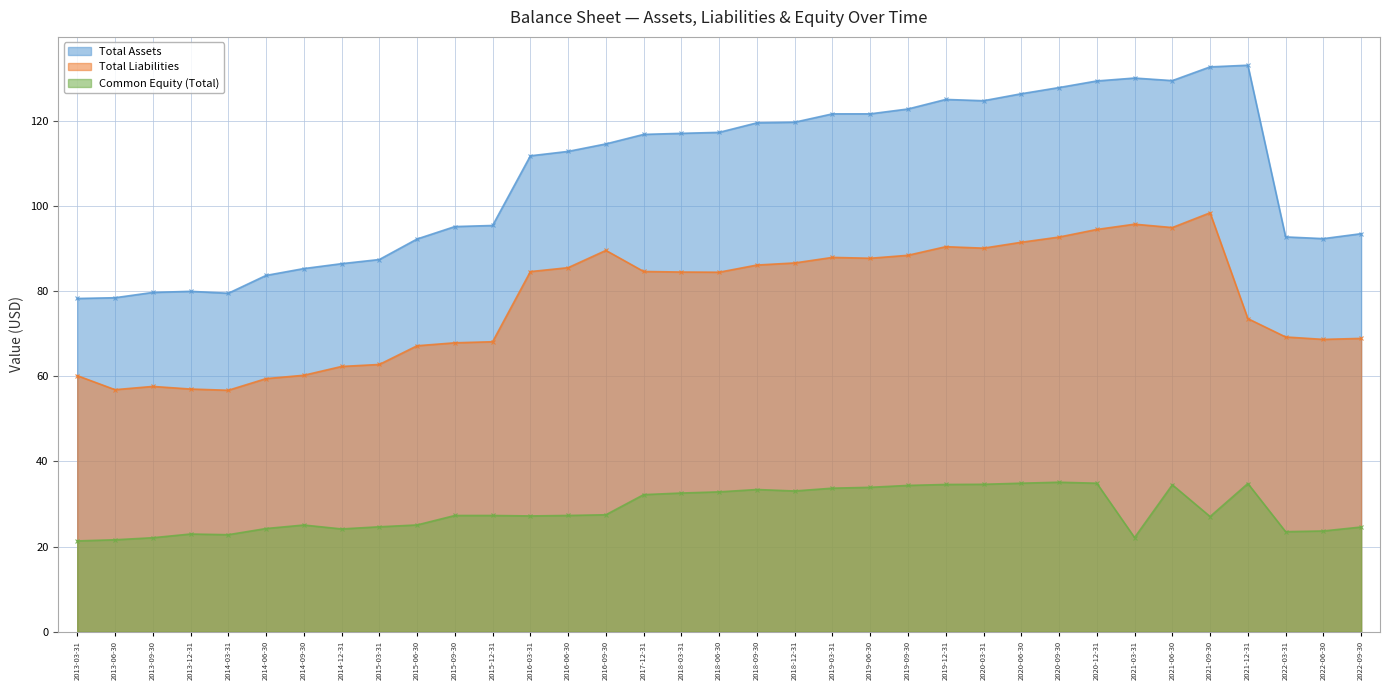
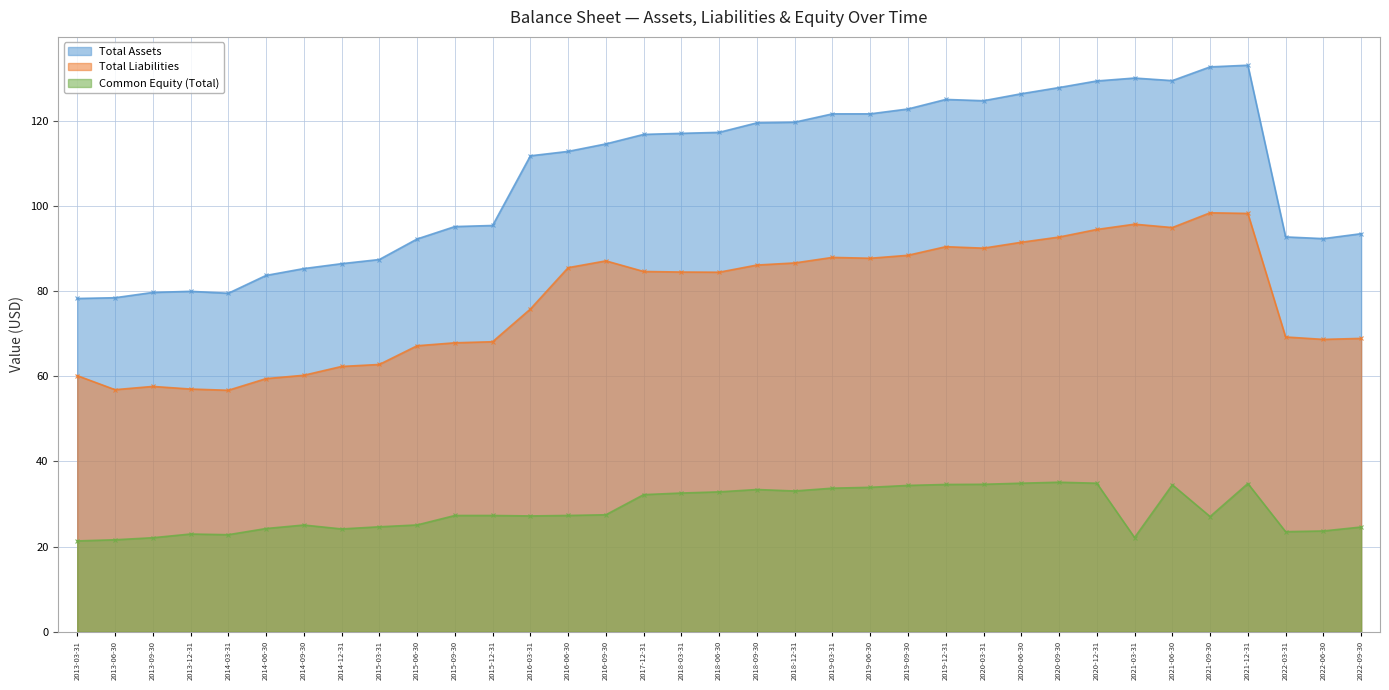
  {
    "Total Assets": {
      "2013-03-31": 78,
      "2013-06-30": 78,
      "2013-09-30": 80,
      "2013-12-31": 80,
      "2014-03-31": 79,
      "2014-06-30": 84,
      "2014-09-30": 85,
      "2014-12-31": 86,
      "2015-03-31": 87,
      "2015-06-30": 92,
      "2015-09-30": 95,
      "2015-12-31": 95,
      "2016-03-31": 112,
      "2016-06-30": 113,
      "2016-09-30": 115,
      "2017-12-31": 117,
      "2018-03-31": 117,
      "2018-06-30": 117,
      "2018-09-30": 119,
      "2018-12-31": 120,
      "2019-03-31": 122,
      "2019-06-30": 122,
      "2019-09-30": 123,
      "2019-12-31": 125,
      "2020-03-31": 125,
      "2020-06-30": 126,
      "2020-09-30": 128,
      "2020-12-31": 129,
      "2021-03-31": 130,
      "2021-06-30": 129,
      "2021-09-30": 133,
      "2021-12-31": 133,
      "2022-03-31": 93,
      "2022-06-30": 92,
      "2022-09-30": 93
    },
    "Total Liabilities": {
      "2013-03-31": 60,
      "2013-06-30": 57,
      "2013-09-30": 58,
      "2013-12-31": 57,
      "2014-03-31": 57,
      "2014-06-30": 59,
      "2014-09-30": 60,
      "2014-12-31": 62,
      "2015-03-31": 63,
      "2015-06-30": 67,
      "2015-09-30": 68,
      "2015-12-31": 68,
-     "2016-03-31": 85,
+     "2016-03-31": 76,
      "2016-06-30": 85,
-     "2016-09-30": 90,
+     "2016-09-30": 87,
      "2017-12-31": 85,
      "2018-03-31": 84,
      "2018-06-30": 84,
      "2018-09-30": 86,
      "2018-12-31": 87,
      "2019-03-31": 88,
      "2019-06-30": 88,
      "2019-09-30": 88,
      "2019-12-31": 90,
      "2020-03-31": 90,
      "2020-06-30": 91,
      "2020-09-30": 93,
      "2020-12-31": 94,
      "2021-03-31": 96,
      "2021-06-30": 95,
      "2021-09-30": 98,
-     "2021-12-31": 74,
+     "2021-12-31": 98,
      "2022-03-31": 69,
      "2022-06-30": 69,
      "2022-09-30": 69
    },
    "Common Equity (Total)": {
      "2013-03-31": 21,
      "2013-06-30": 22,
      "2013-09-30": 22,
      "2013-12-31": 23,
      "2014-03-31": 23,
      "2014-06-30": 24,
      "2014-09-30": 25,
      "2014-12-31": 24,
      "2015-03-31": 25,
      "2015-06-30": 25,
      "2015-09-30": 27,
      "2015-12-31": 27,
      "2016-03-31": 27,
      "2016-06-30": 27,
      "2016-09-30": 27,
      "2017-12-31": 32,
      "2018-03-31": 33,
      "2018-06-30": 33,
      "2018-09-30": 33,
      "2018-12-31": 33,
      "2019-03-31": 34,
      "2019-06-30": 34,
      "2019-09-30": 34,
      "2019-12-31": 35,
      "2020-03-31": 35,
      "2020-06-30": 35,
      "2020-09-30": 35,
      "2020-12-31": 35,
      "2021-03-31": 22,
      "2021-06-30": 35,
      "2021-09-30": 27,
      "2021-12-31": 35,
      "2022-03-31": 23,
      "2022-06-30": 24,
      "2022-09-30": 25
    }
  }
